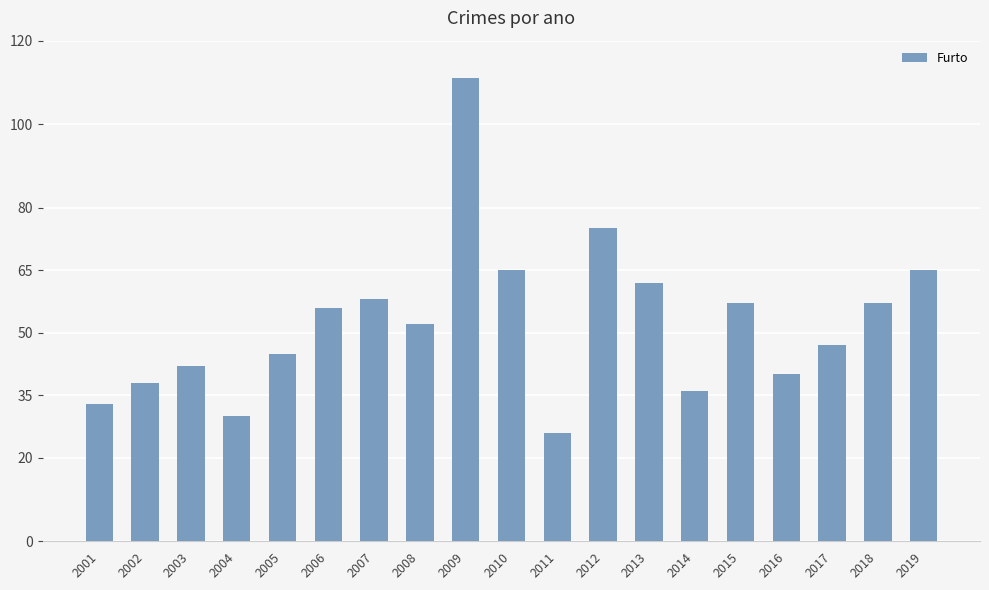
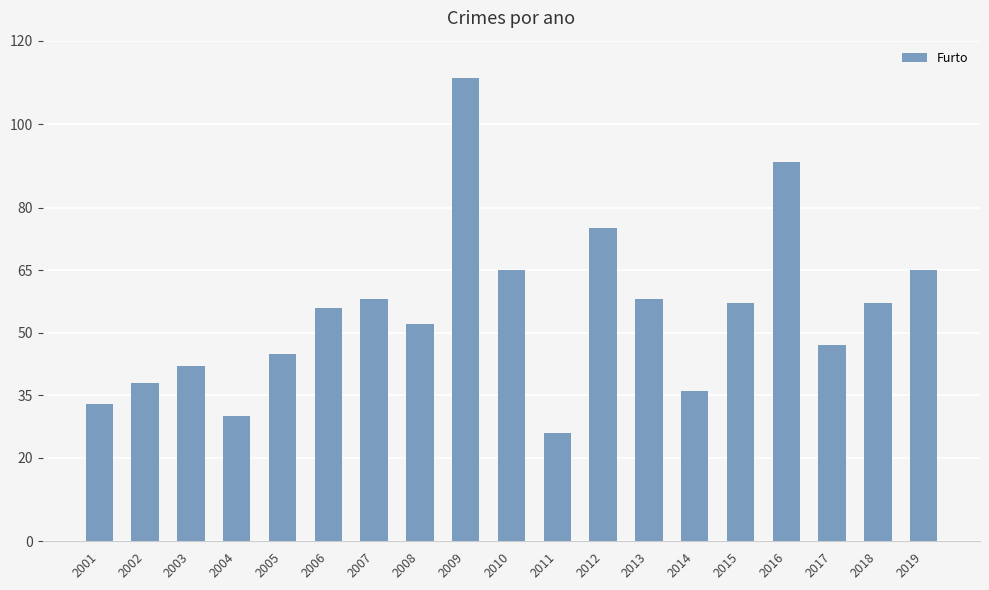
  {
    "2001": 33,
    "2002": 38,
    "2003": 42,
    "2004": 30,
    "2005": 45,
    "2006": 56,
    "2007": 58,
    "2008": 52,
    "2009": 111,
    "2010": 65,
    "2011": 26,
    "2012": 75,
-   "2013": 62,
+   "2013": 58,
    "2014": 36,
    "2015": 57,
-   "2016": 40,
+   "2016": 91,
    "2017": 47,
    "2018": 57,
    "2019": 65
  }
